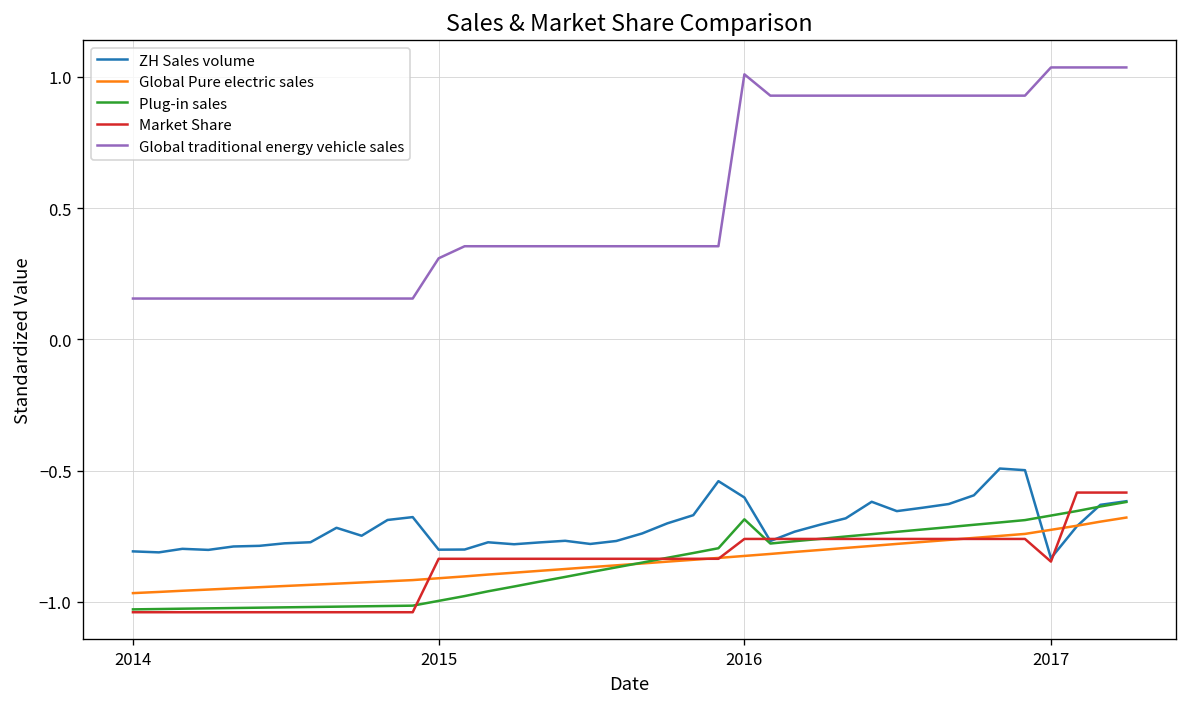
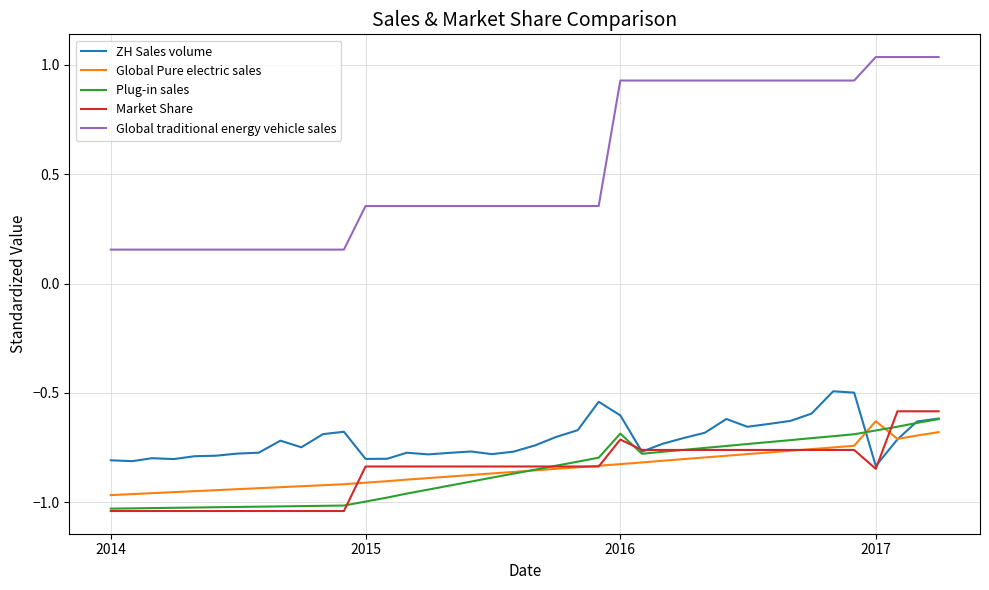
  {
    "ZH Sales volume": {
      "2014": -0.81,
      "2015": -0.80,
      "2016": -0.60,
      "2017": -0.83
    },
    "Global Pure electric sales": {
      "2014": -0.97,
      "2015": -0.91,
      "2016": -0.83,
-     "2017": -0.73
+     "2017": -0.63
    },
    "Plug-in sales": {
      "2015": -1.00,
      "2016": -0.69,
      "2017": -0.67
    },
    "Market Share": {
      "2015": -0.84,
-     "2016": -0.76,
+     "2016": -0.71,
      "2017": -0.85
    },
    "Global traditional energy vehicle sales": {
      "2014": 0.16,
-     "2015": 0.31,
-     "2016": 1.01,
+     "2015": 0.35,
+     "2016": 0.93,
      "2017": 1.04
    }
  }
